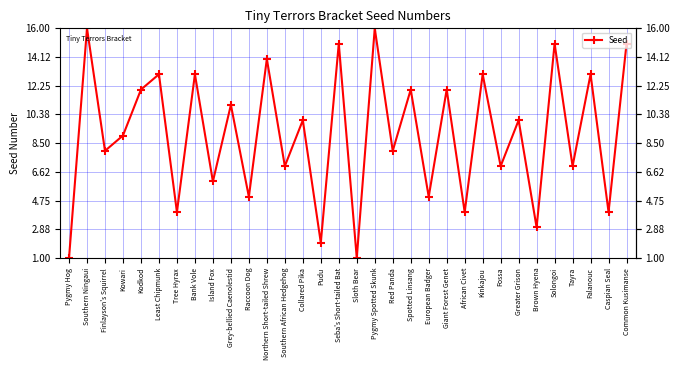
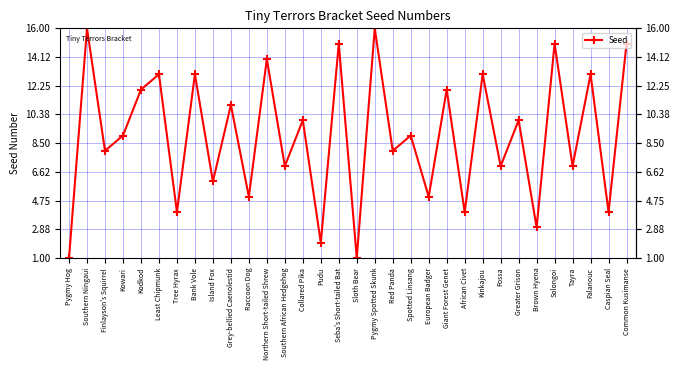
  {
    "Pygmy Hog": 1,
    "Southern Ningaui": 16,
    "Finlayson's Squirrel": 8,
    "Kowari": 9,
    "Kodkod": 12,
    "Least Chipmunk": 13,
    "Tree Hyrax": 4,
    "Bank Vole": 13,
    "Island Fox": 6,
    "Grey-bellied Caenolestid": 11,
    "Raccoon Dog": 5,
    "Northern Short-tailed Shrew": 14,
    "Southern African Hedgehog": 7,
    "Collared Pika": 10,
    "Pudu": 2,
    "Seba's Short-tailed Bat": 15,
    "Sloth Bear": 1,
    "Pygmy Spotted Skunk": 16,
    "Red Panda": 8,
-   "Spotted Linsang": 12,
+   "Spotted Linsang": 9,
    "European Badger": 5,
    "Giant Forest Genet": 12,
    "African Civet": 4,
    "Kinkajou": 13,
    "Fossa": 7,
    "Greater Grison": 10,
    "Brown Hyena": 3,
    "Solongoi": 15,
    "Tayra": 7,
    "Falanouc": 13,
    "Caspian Seal": 4
  }
